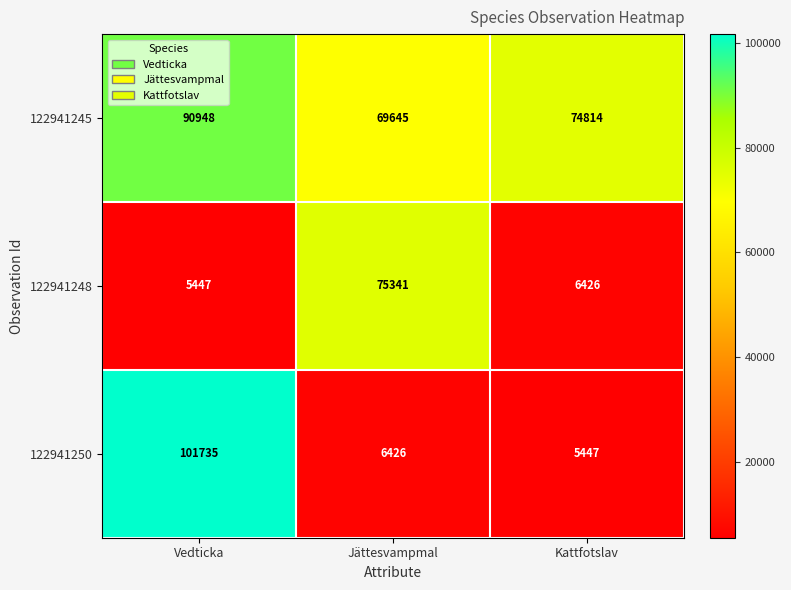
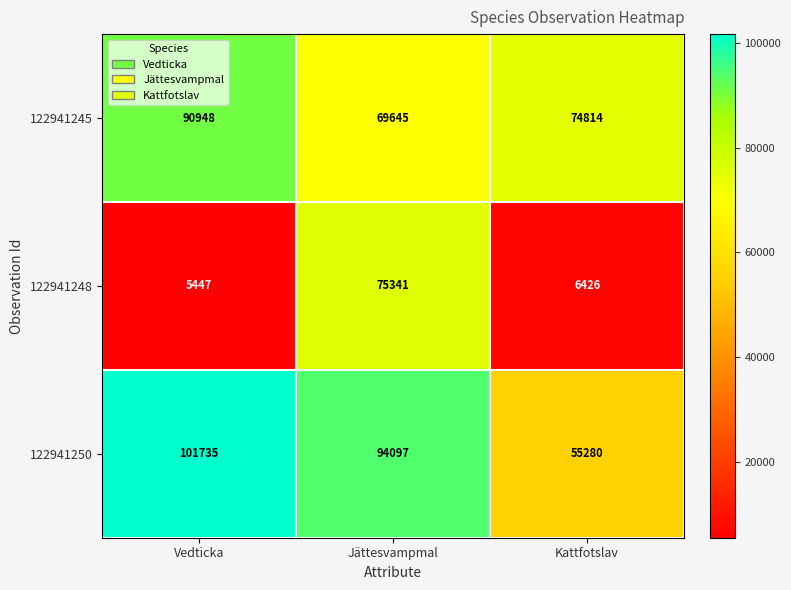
  {
    "122941245": {
      "Vedticka": 90948,
      "Jättesvampmal": 69645,
      "Kattfotslav": 74814
    },
    "122941248": {
      "Vedticka": 5447,
      "Jättesvampmal": 75341,
      "Kattfotslav": 6426
    },
    "122941250": {
      "Vedticka": 101735,
-     "Jättesvampmal": 6426,
-     "Kattfotslav": 5447
+     "Jättesvampmal": 94097,
+     "Kattfotslav": 55280
    }
  }
